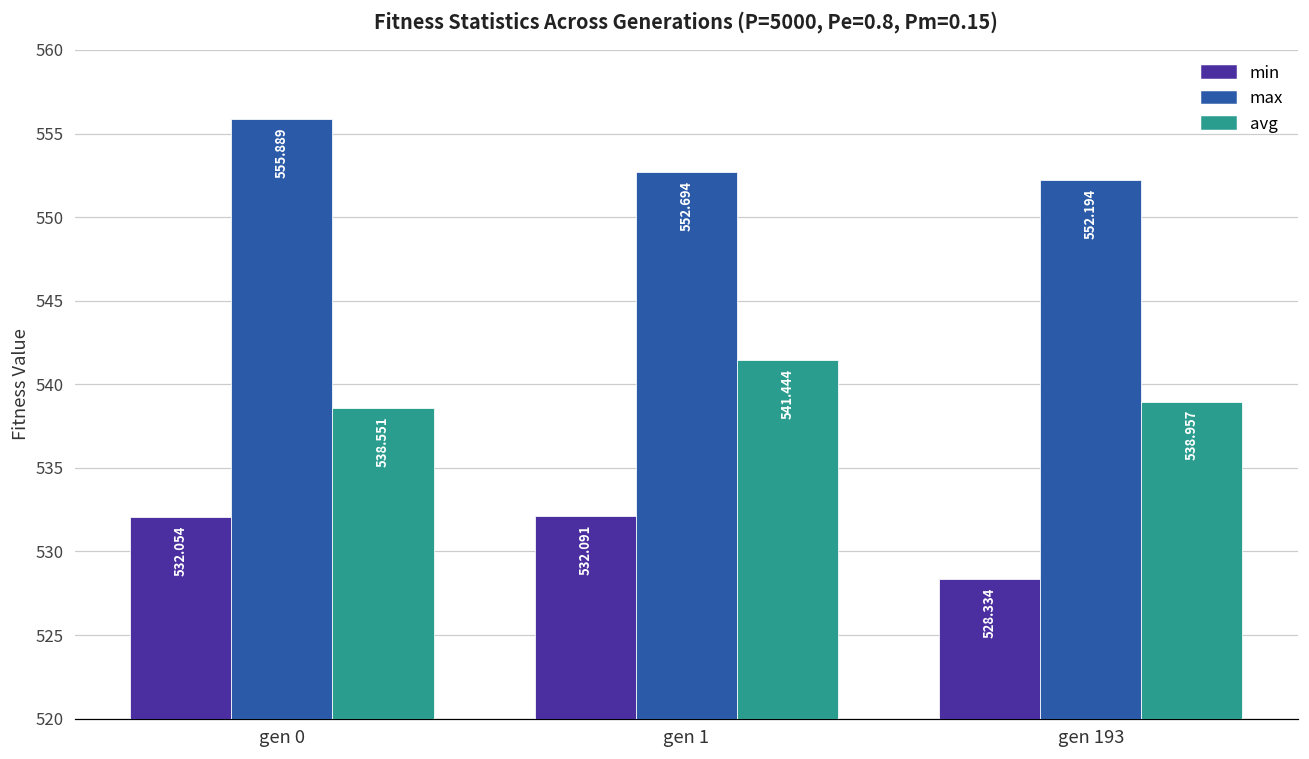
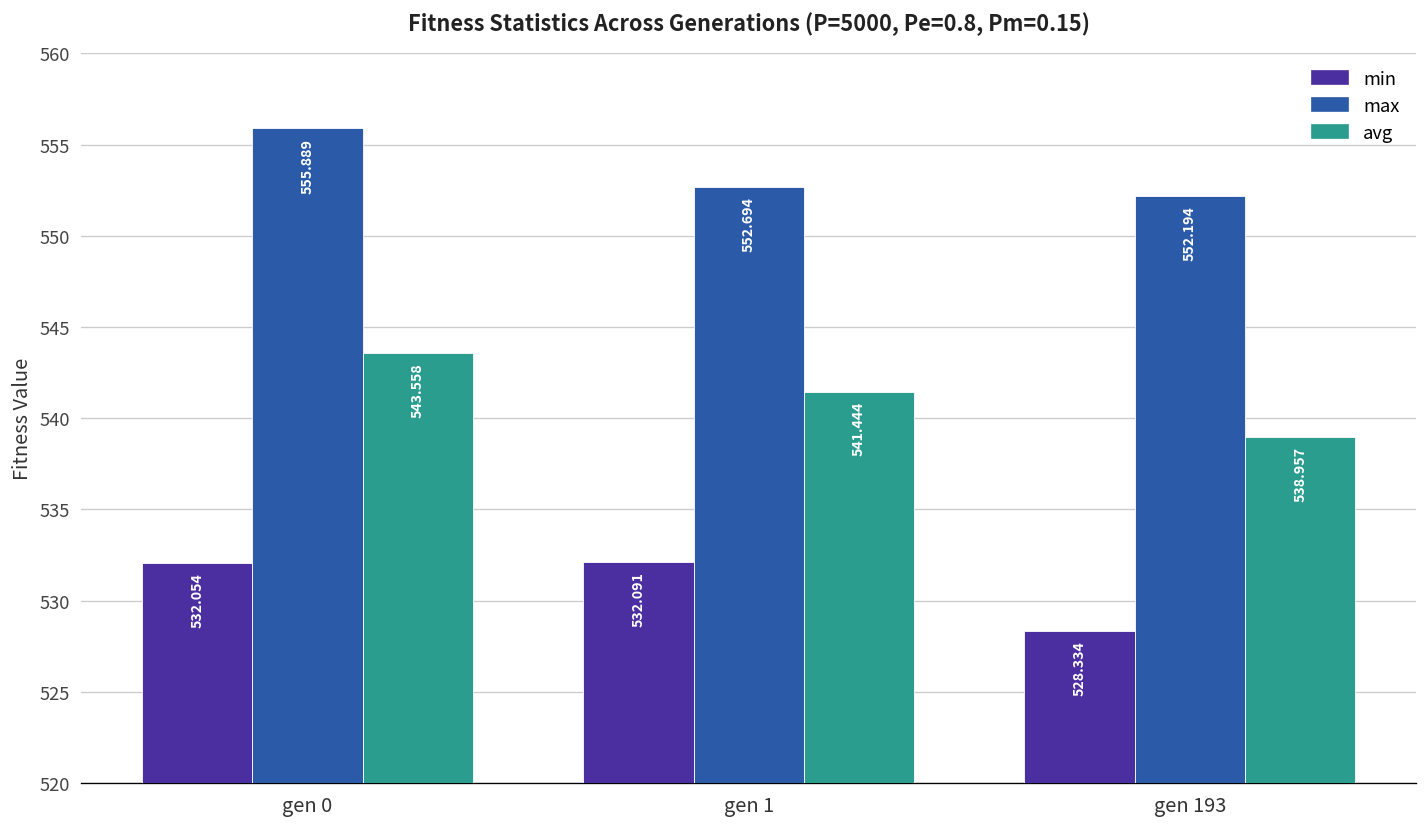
  {
    "avg": {
-     "gen 0": 538.551,
+     "gen 0": 543.558,
      "gen 1": 541.444,
      "gen 193": 538.957
    }
  }
